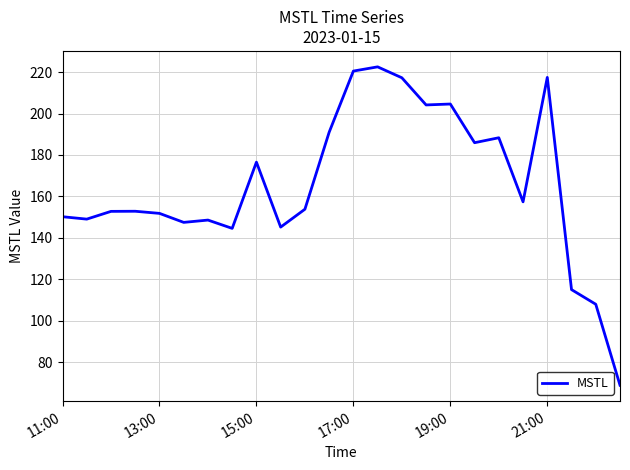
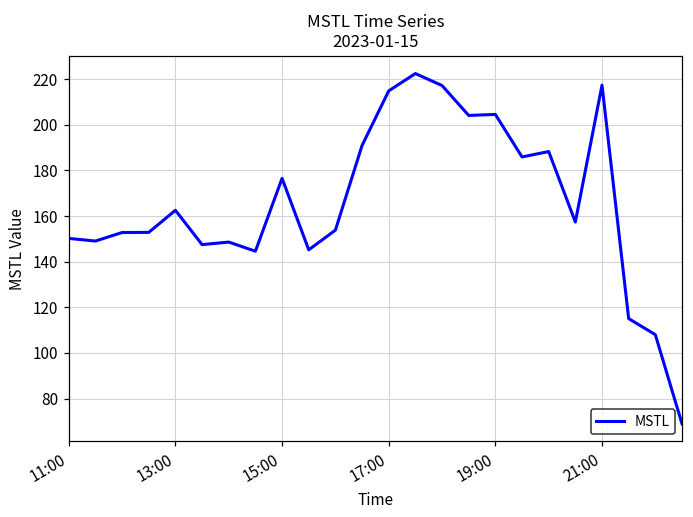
  {
    "11:00": 150,
-   "13:00": 152,
+   "13:00": 163,
    "15:00": 177,
-   "17:00": 220,
+   "17:00": 215,
    "19:00": 205,
    "21:00": 217
  }
